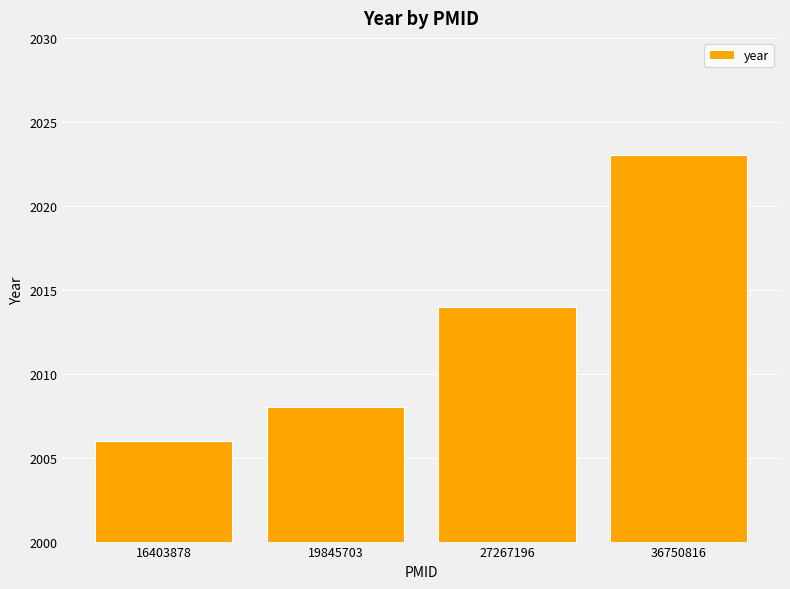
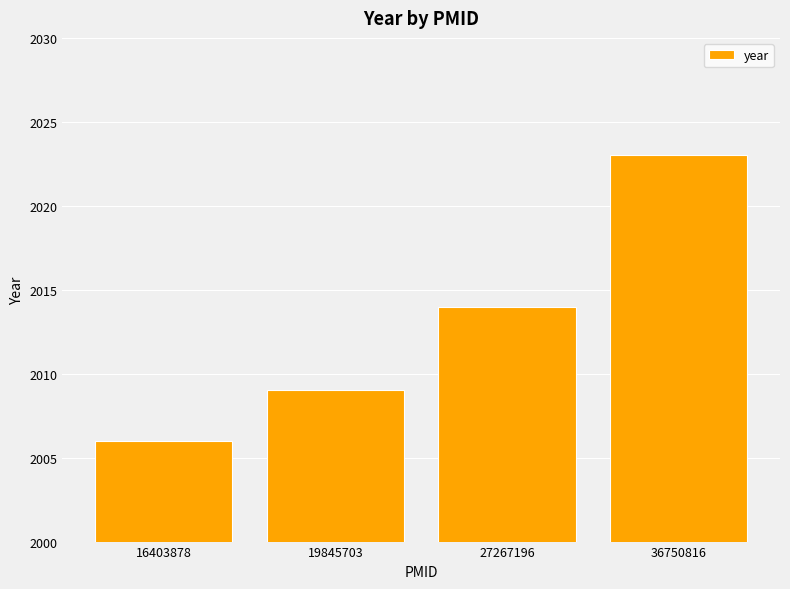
  {
    "16403878": 2006,
-   "19845703": 2008,
+   "19845703": 2009,
    "27267196": 2014,
    "36750816": 2023
  }
